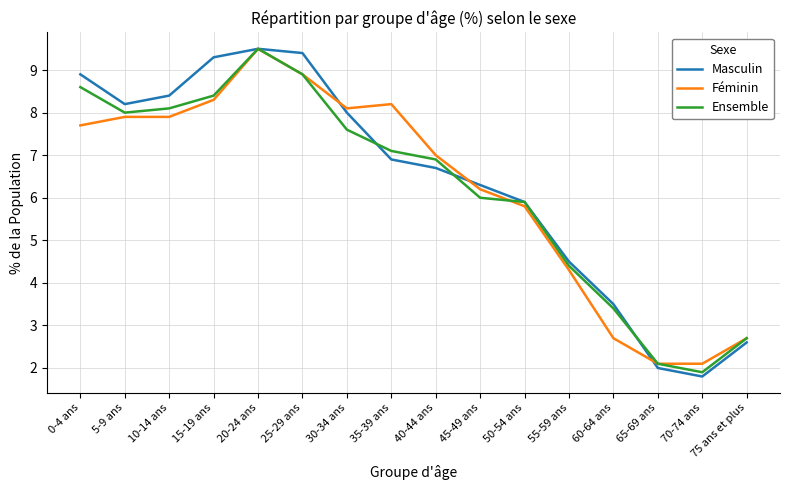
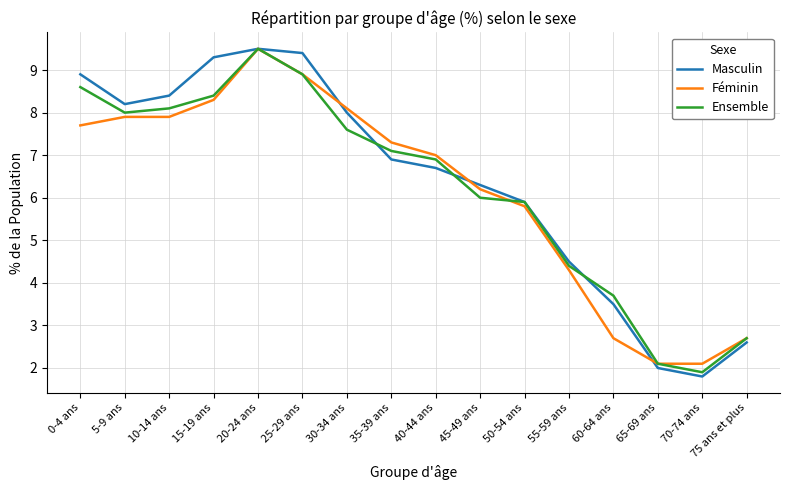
  {
    "Masculin": {
      "0-4 ans": 8.9,
      "5-9 ans": 8.2,
      "10-14 ans": 8.4,
      "15-19 ans": 9.3,
      "25-29 ans": 9.4,
      "30-34 ans": 8.0,
      "35-39 ans": 6.9,
      "40-44 ans": 6.7,
      "45-49 ans": 6.3,
      "55-59 ans": 4.5,
      "60-64 ans": 3.5,
      "65-69 ans": 2.0,
      "70-74 ans": 1.8,
      "75 ans et plus": 2.6
    },
    "Féminin": {
      "0-4 ans": 7.7,
      "5-9 ans": 7.9,
      "10-14 ans": 7.9,
      "15-19 ans": 8.3,
      "30-34 ans": 8.1,
-     "35-39 ans": 8.2,
+     "35-39 ans": 7.3,
      "40-44 ans": 7.0,
      "45-49 ans": 6.2,
      "50-54 ans": 5.8,
      "55-59 ans": 4.3,
      "60-64 ans": 2.7,
      "70-74 ans": 2.1
    },
    "Ensemble": {
      "0-4 ans": 8.6,
      "5-9 ans": 8.0,
      "10-14 ans": 8.1,
      "15-19 ans": 8.4,
      "30-34 ans": 7.6,
      "35-39 ans": 7.1,
      "40-44 ans": 6.9,
      "45-49 ans": 6.0,
      "55-59 ans": 4.4,
-     "60-64 ans": 3.4,
+     "60-64 ans": 3.7,
      "70-74 ans": 1.9
    }
  }
